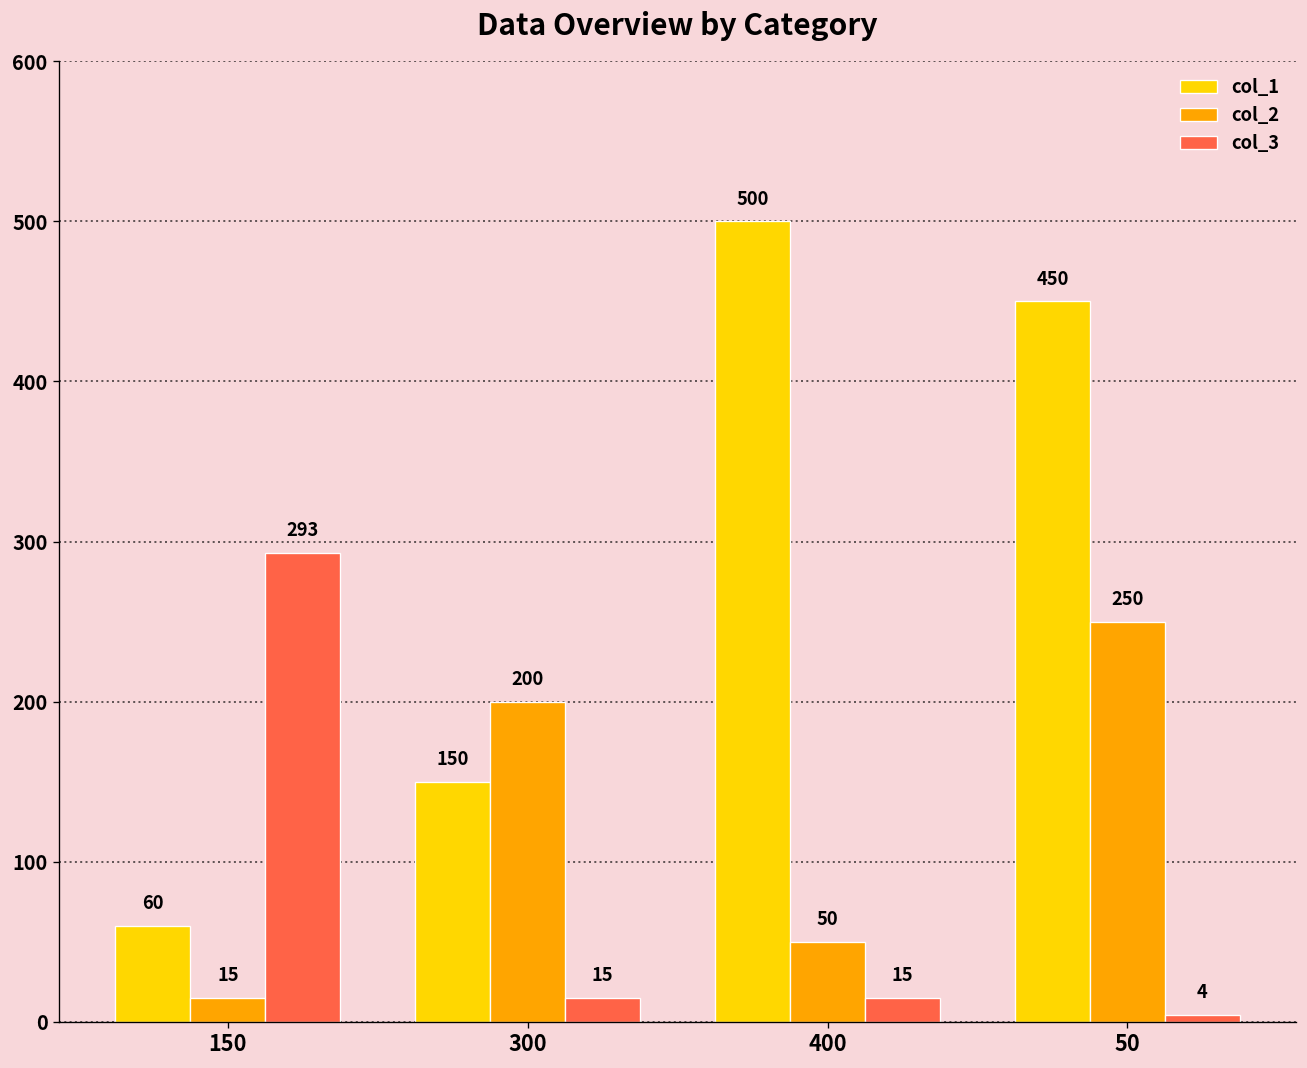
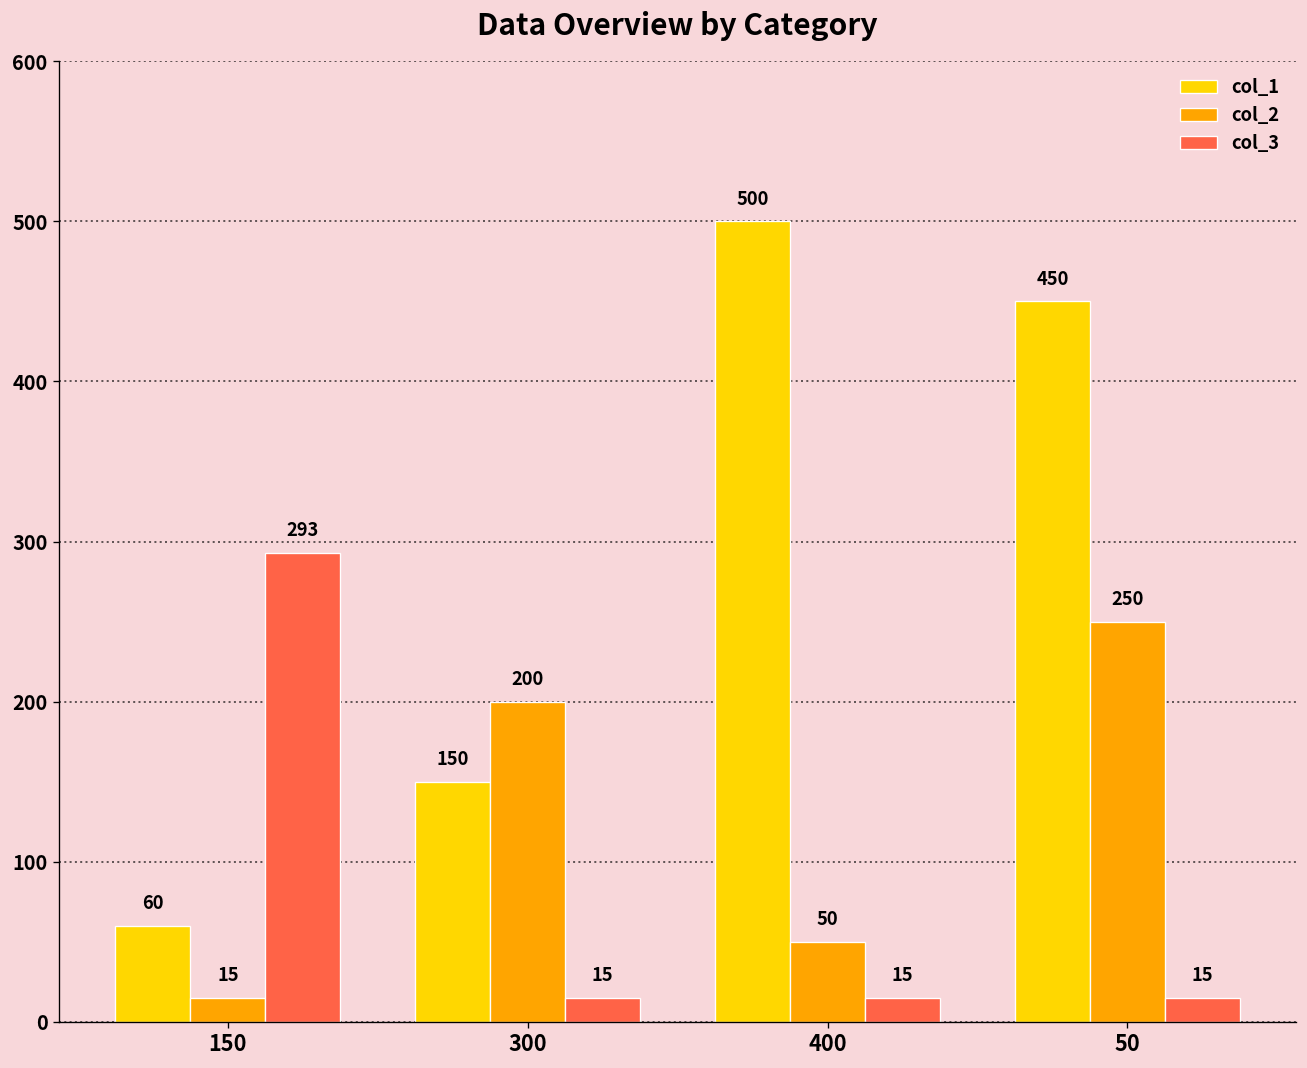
  {
    "col_3": {
      "150": 293,
      "300": 15,
      "400": 15,
-     "50": 4
+     "50": 15
    }
  }
